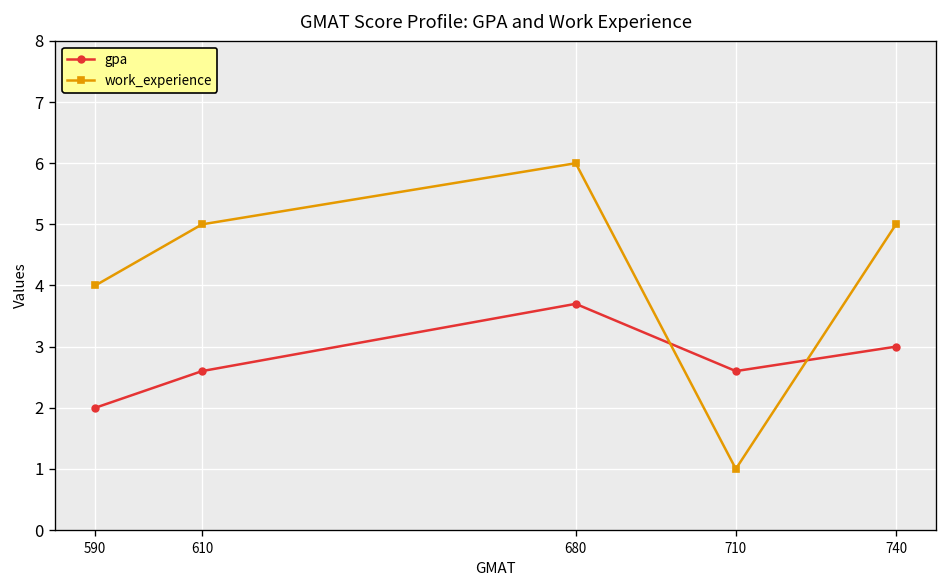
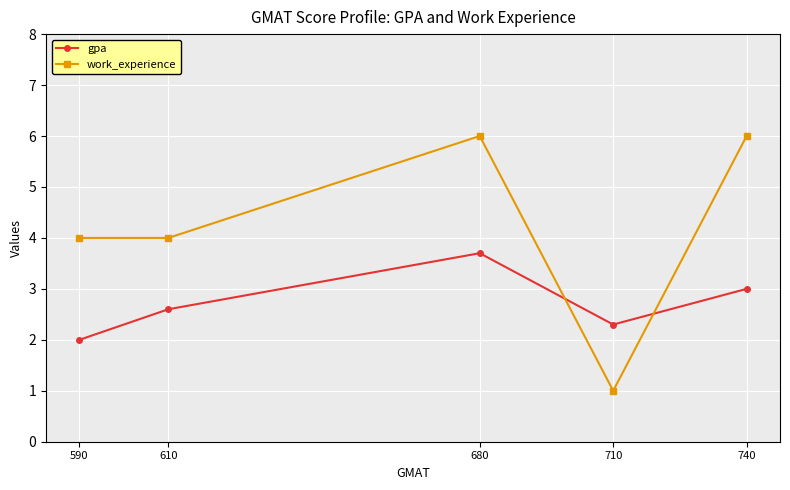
  {
    "gpa": {
      "590": 2.0,
      "610": 2.6,
      "680": 3.7,
-     "710": 2.6,
+     "710": 2.3,
      "740": 3.0
    },
    "work_experience": {
      "590": 4,
-     "610": 5,
+     "610": 4,
      "680": 6,
      "710": 1,
-     "740": 5
+     "740": 6
    }
  }
